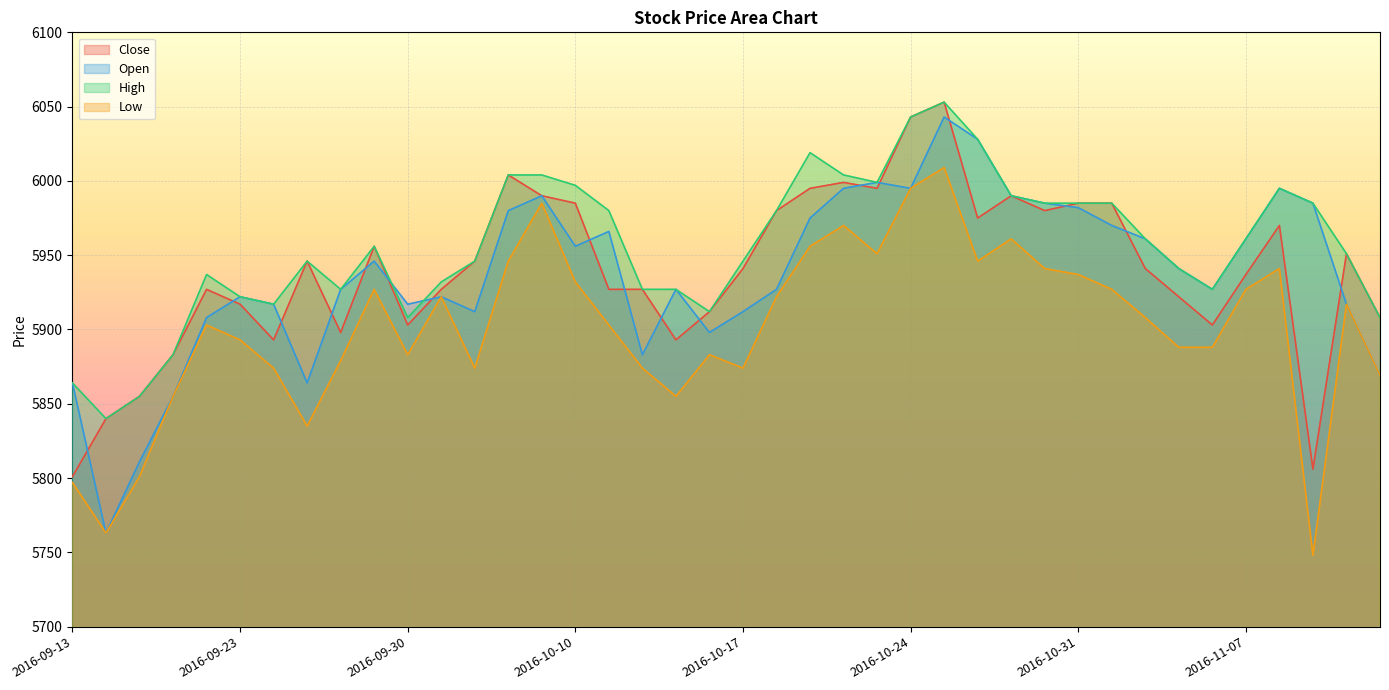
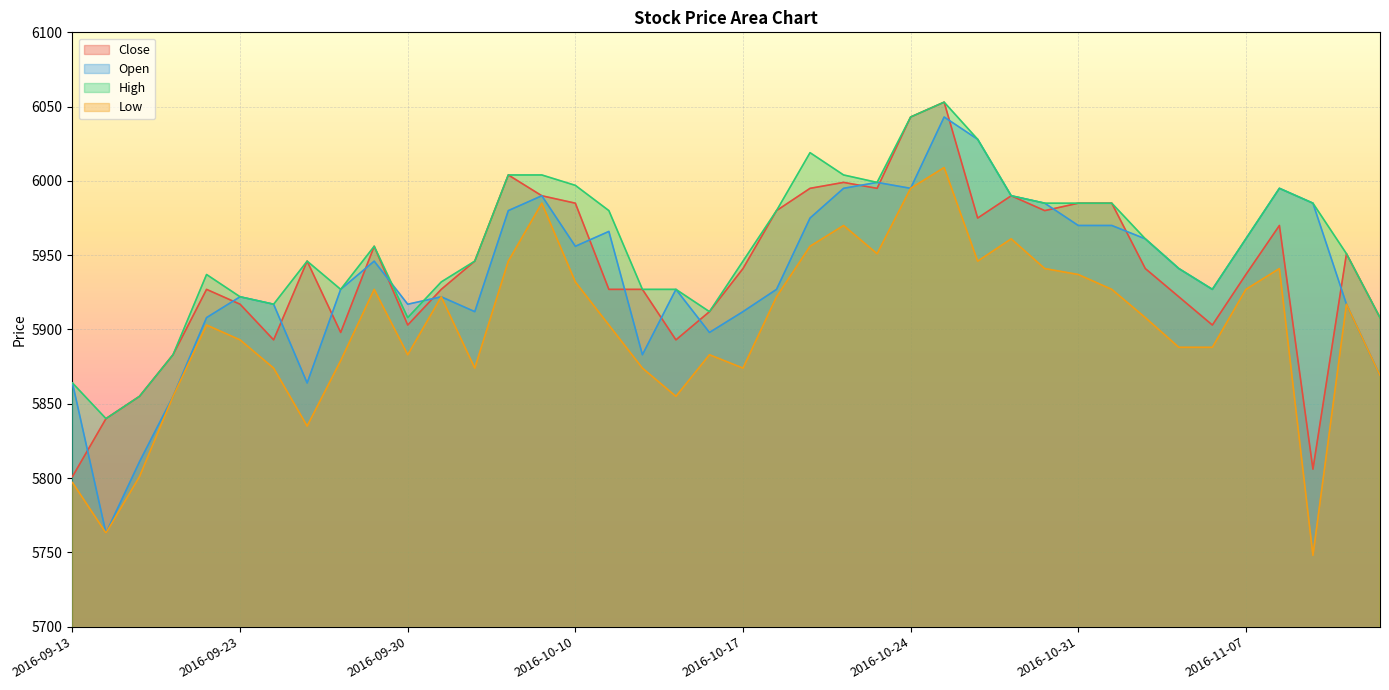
  {
    "Open": {
      "2016-09-30": 5917,
      "2016-10-10": 5956,
      "2016-10-17": 5912,
-     "2016-10-31": 5982
+     "2016-10-31": 5970
    },
    "High": {
      "2016-09-30": 5908,
      "2016-10-10": 5997,
      "2016-10-17": 5946
    }
  }
